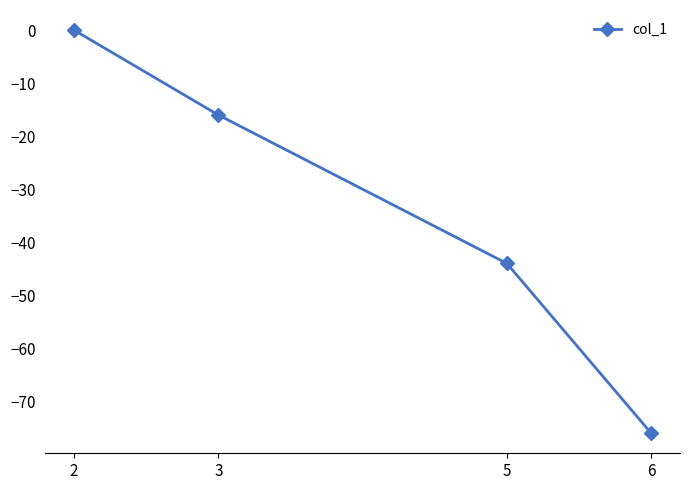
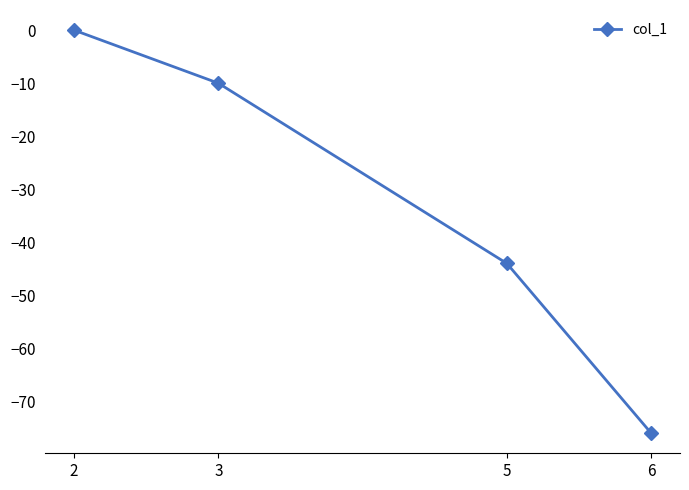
  {
    "2": 0,
-   "3": -16,
+   "3": -10,
    "5": -44,
    "6": -76
  }
